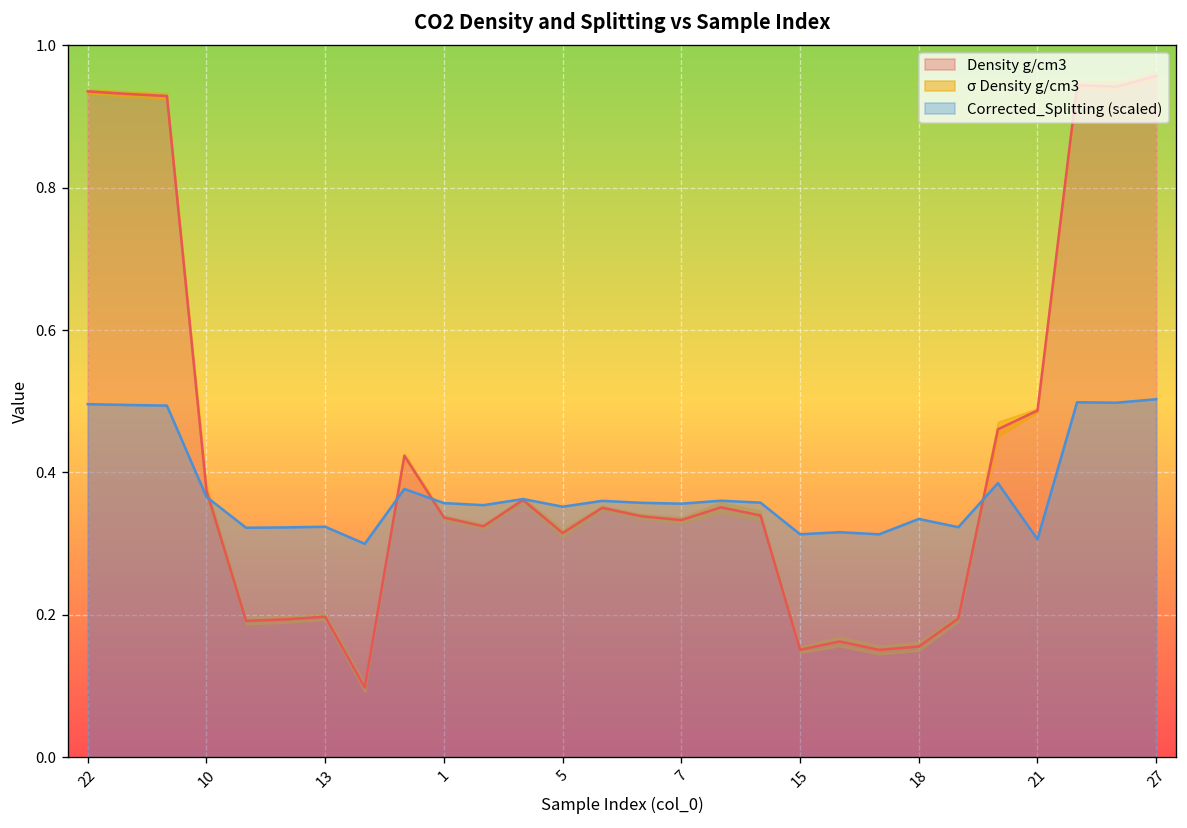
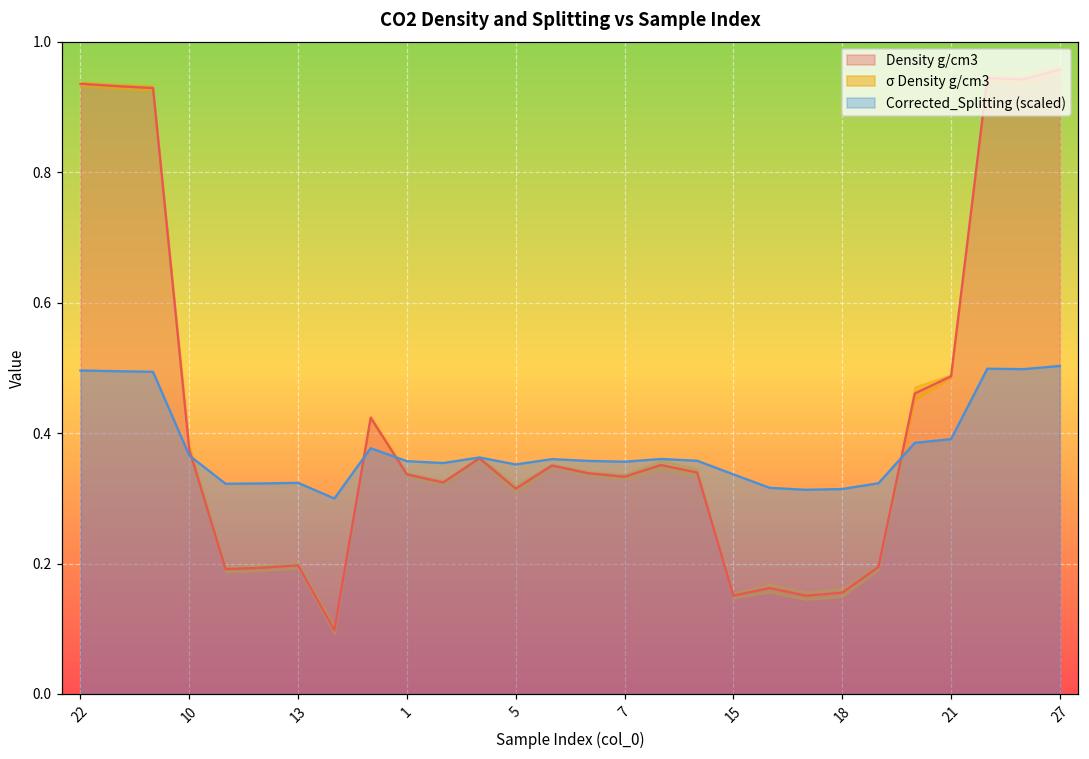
  {
    "Density g/cm3": {
      "18": 0.16
    },
    "Corrected_Splitting (scaled)": {
-     "15": 0.31,
-     "18": 0.33,
-     "21": 0.31,
+     "15": 0.34,
+     "18": 0.31,
+     "21": 0.39,
      "27": 0.50
    }
  }
